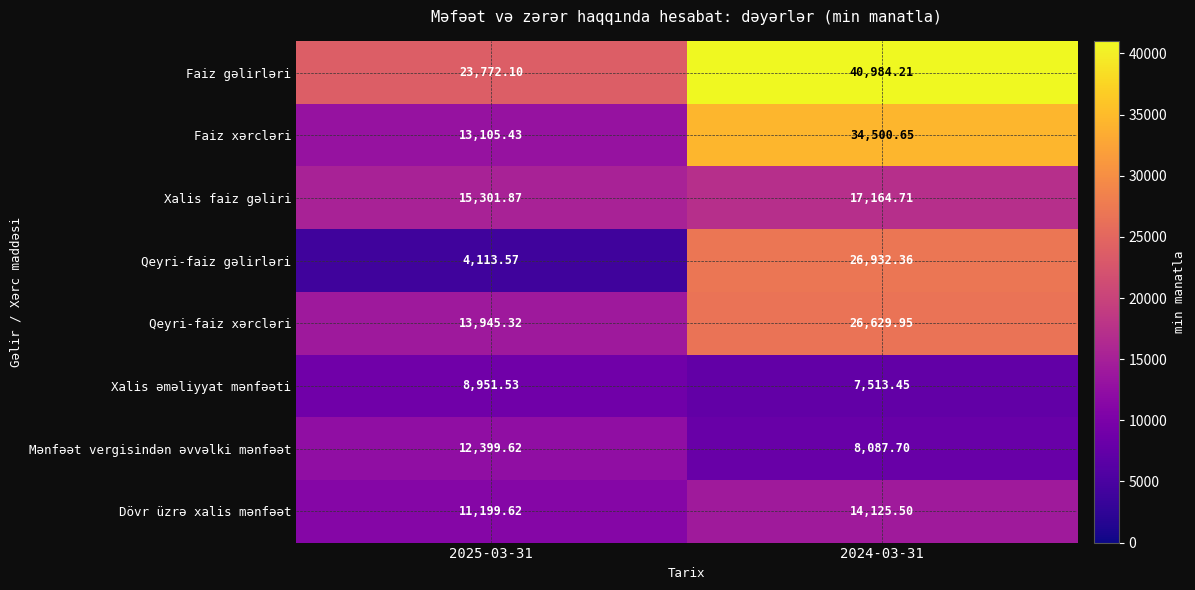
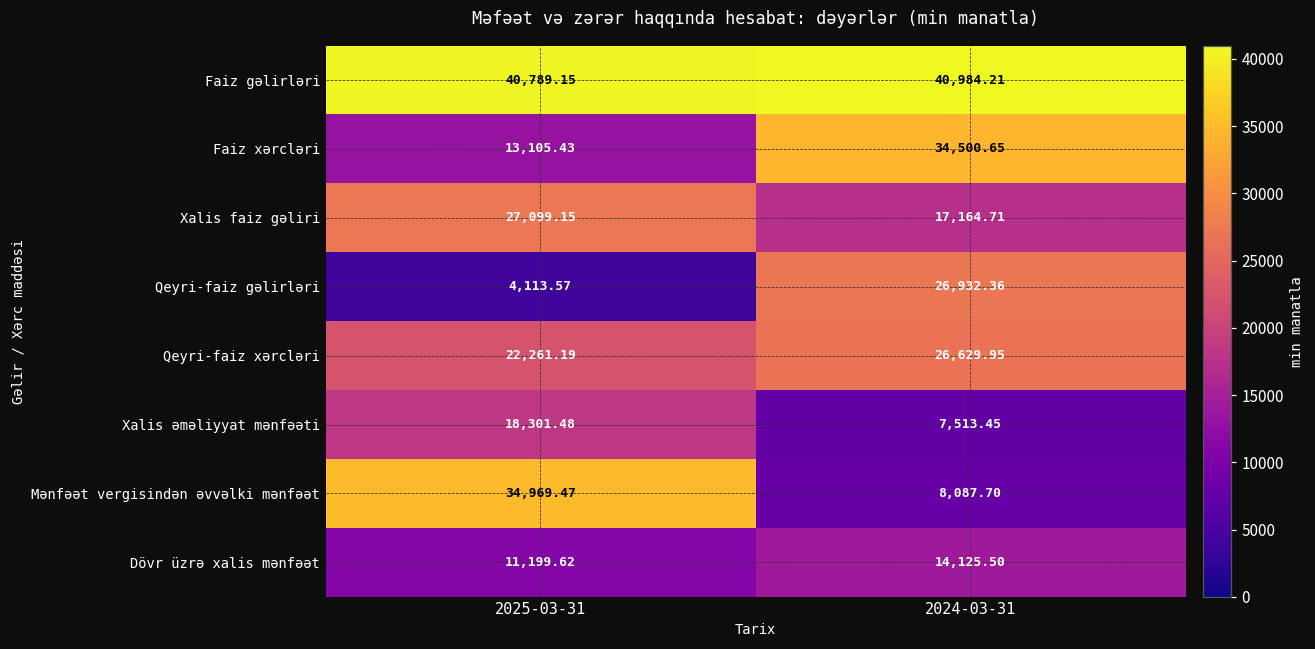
  {
    "Faiz gəlirləri": {
-     "2025-03-31": "23,772.10",
+     "2025-03-31": "40,789.15",
      "2024-03-31": "40,984.21"
    },
    "Faiz xərcləri": {
      "2025-03-31": "13,105.43",
      "2024-03-31": "34,500.65"
    },
    "Xalis faiz gəliri": {
-     "2025-03-31": "15,301.87",
+     "2025-03-31": "27,099.15",
      "2024-03-31": "17,164.71"
    },
    "Qeyri-faiz gəlirləri": {
      "2025-03-31": "4,113.57",
      "2024-03-31": "26,932.36"
    },
    "Qeyri-faiz xərcləri": {
-     "2025-03-31": "13,945.32",
+     "2025-03-31": "22,261.19",
      "2024-03-31": "26,629.95"
    },
    "Xalis əməliyyat mənfəəti": {
-     "2025-03-31": "8,951.53",
+     "2025-03-31": "18,301.48",
      "2024-03-31": "7,513.45"
    },
    "Mənfəət vergisindən əvvəlki mənfəət": {
-     "2025-03-31": "12,399.62",
+     "2025-03-31": "34,969.47",
      "2024-03-31": "8,087.70"
    },
    "Dövr üzrə xalis mənfəət": {
      "2025-03-31": "11,199.62",
      "2024-03-31": "14,125.50"
    }
  }
